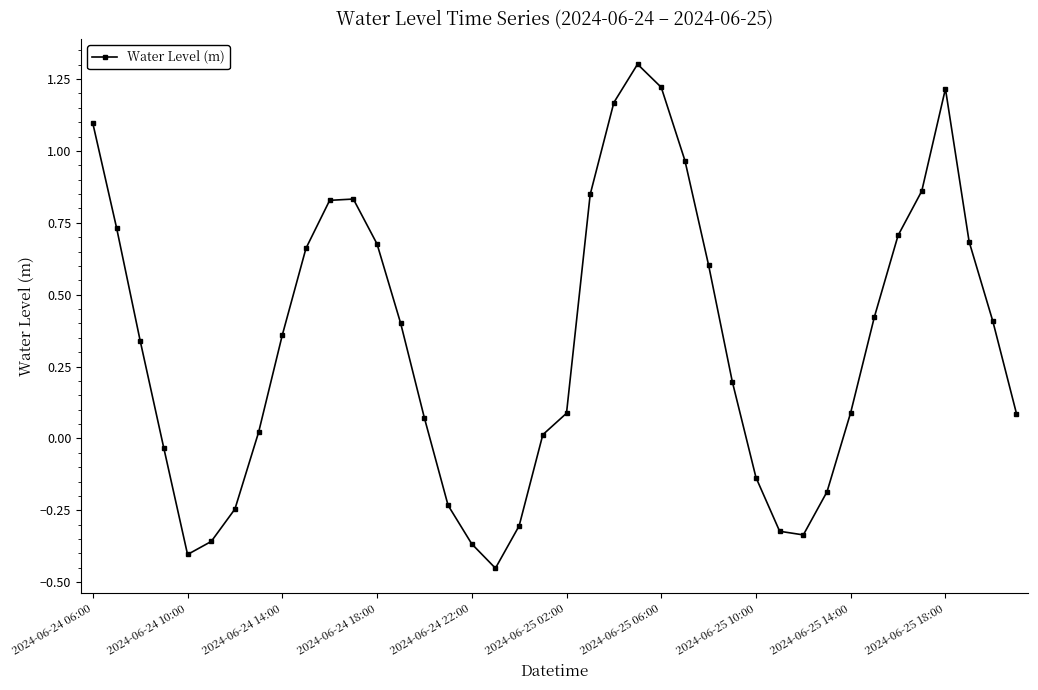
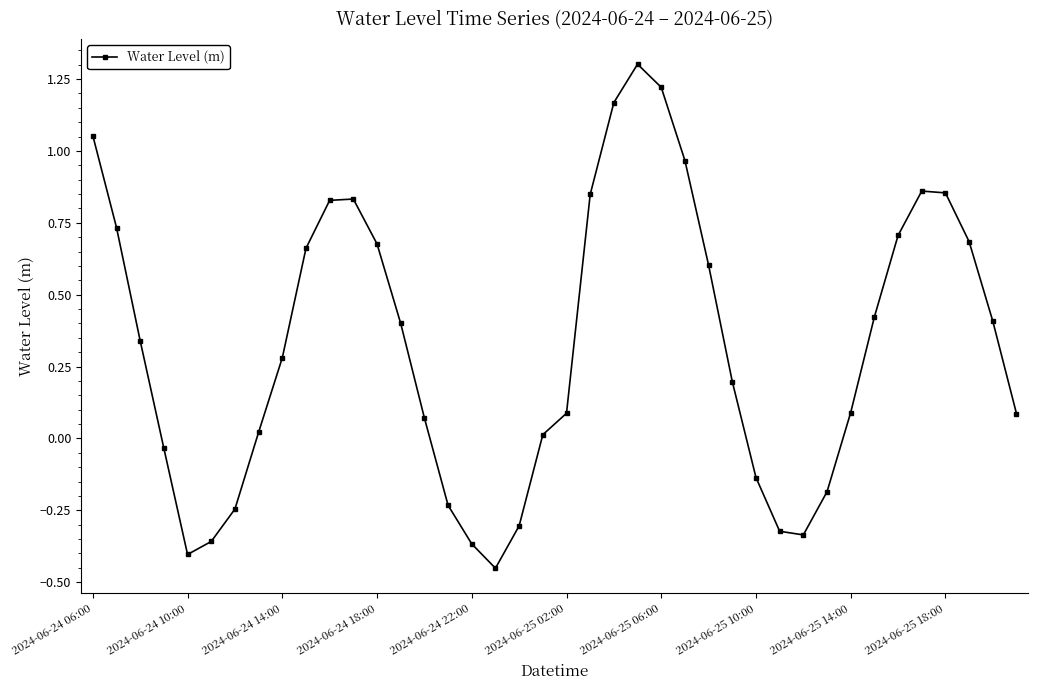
  {
-   "2024-06-24 06:00": 1.10,
+   "2024-06-24 06:00": 1.05,
    "2024-06-24 10:00": -0.40,
-   "2024-06-24 14:00": 0.36,
+   "2024-06-24 14:00": 0.28,
    "2024-06-24 18:00": 0.68,
    "2024-06-24 22:00": -0.37,
    "2024-06-25 02:00": 0.09,
    "2024-06-25 06:00": 1.22,
    "2024-06-25 10:00": -0.14,
    "2024-06-25 14:00": 0.09,
-   "2024-06-25 18:00": 1.22
+   "2024-06-25 18:00": 0.85
  }
